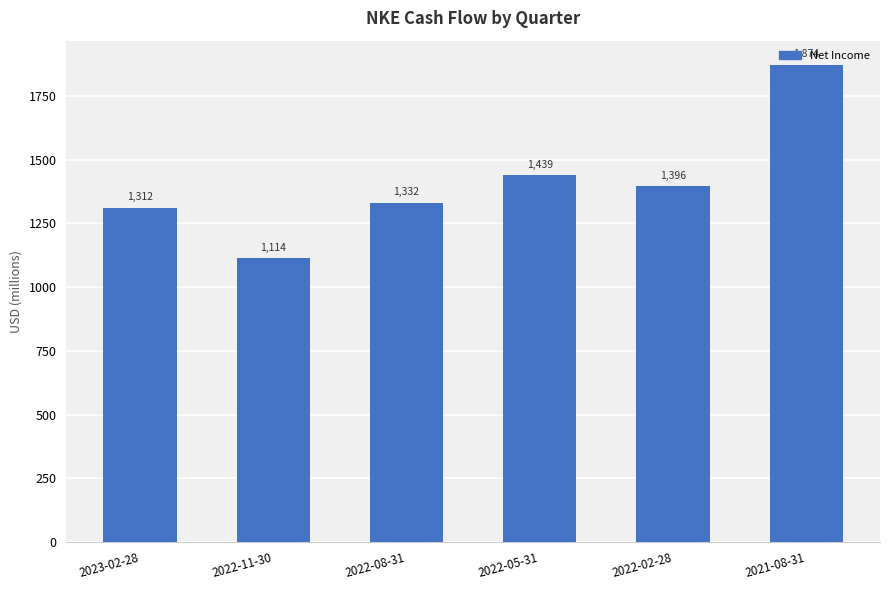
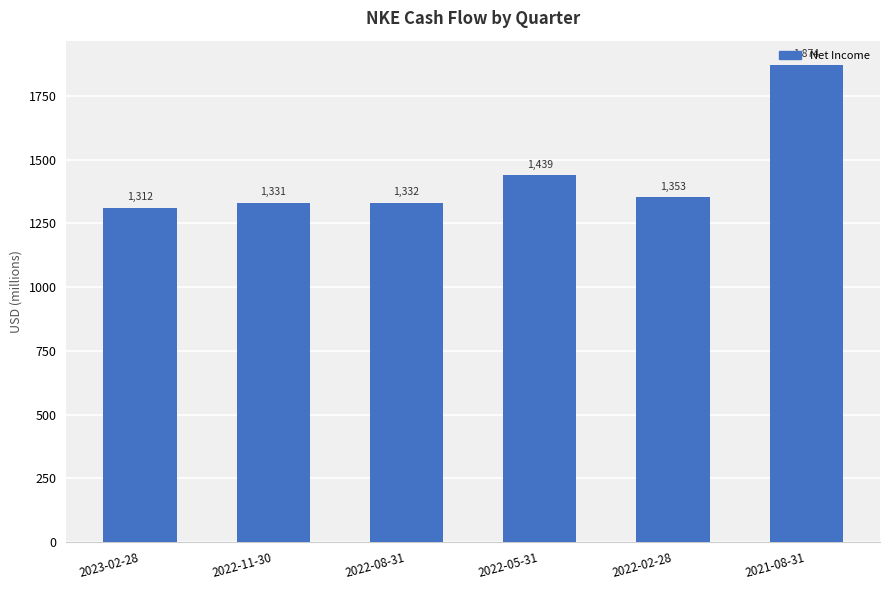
  {
    "2023-02-28": "1,312",
-   "2022-11-30": "1,114",
+   "2022-11-30": "1,331",
    "2022-08-31": "1,332",
    "2022-05-31": "1,439",
-   "2022-02-28": "1,396",
+   "2022-02-28": "1,353",
    "2021-08-31": "1,874"
  }
